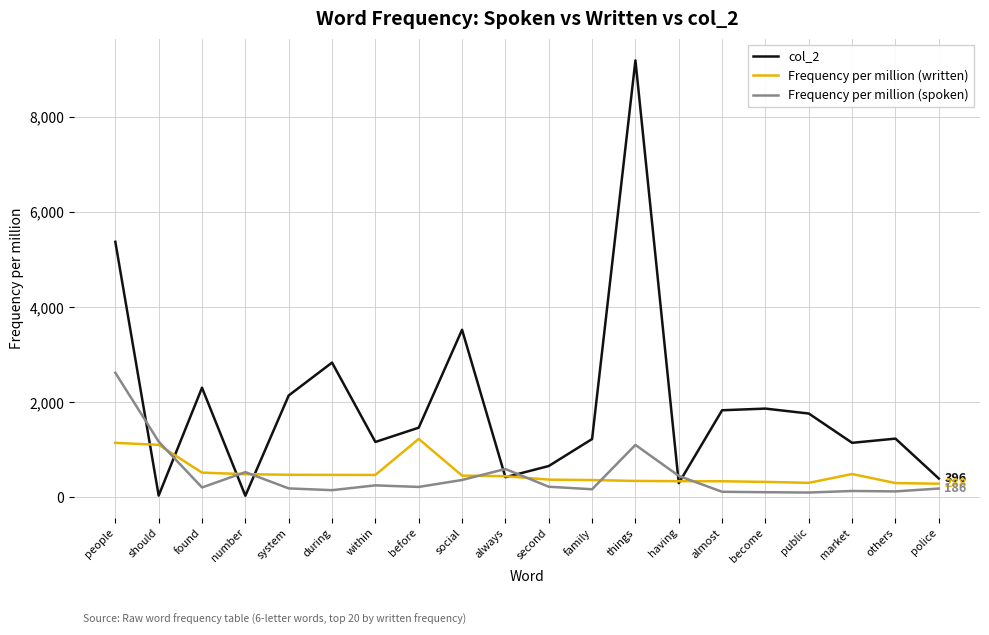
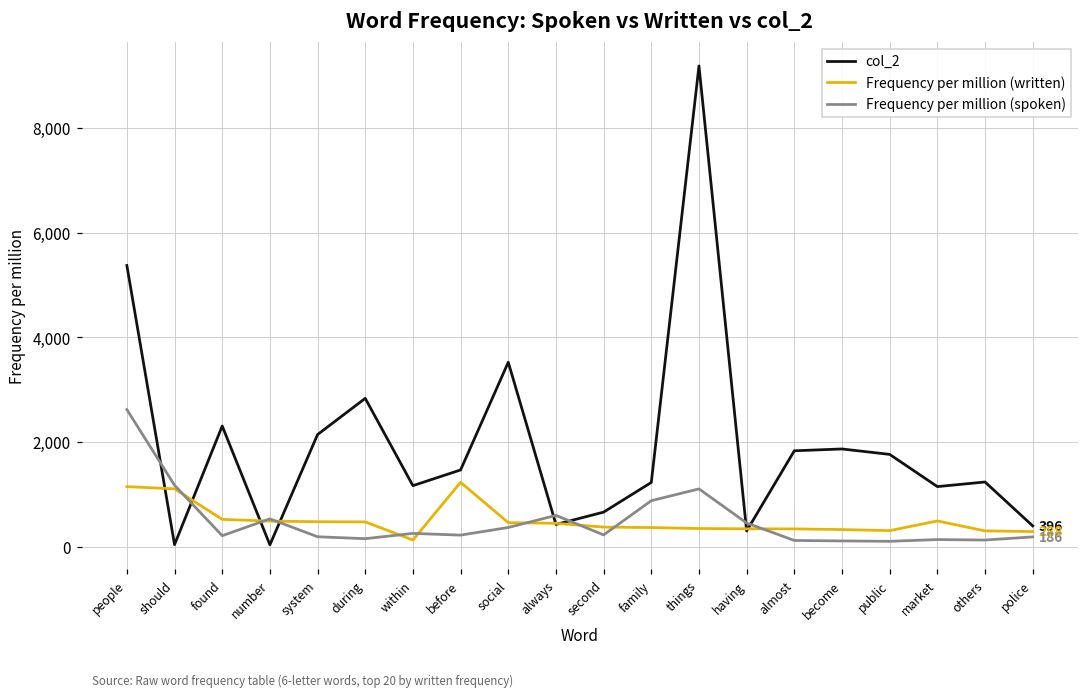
  {
    "col_2": {
      "people": "5,400",
      "should": "0",
      "found": "2,300",
      "number": "0",
      "system": "2,100",
      "during": "2,800",
      "within": "1,200",
      "before": "1,500",
      "social": "3,500",
      "second": "700",
      "family": "1,200",
      "things": "9,200",
      "almost": "1,800",
      "become": "1,900",
      "public": "1,800",
      "market": "1,100",
      "others": "1,200"
    },
    "Frequency per million (written)": {
      "people": "1,100",
      "should": "1,100",
      "found": "500",
      "system": "500",
      "during": "500",
-     "within": "500",
+     "within": "100",
      "before": "1,200",
      "social": "500",
      "second": "400",
      "family": "400",
      "things": "300",
      "almost": "300",
      "become": "300",
      "public": "300",
      "market": "500",
      "others": "300"
    },
    "Frequency per million (spoken)": {
      "people": "2,600",
      "should": "1,200",
      "found": "200",
      "system": "200",
      "during": "200",
      "within": "300",
      "before": "200",
      "social": "400",
      "always": "600",
      "second": "200",
-     "family": "200",
+     "family": "900",
      "things": "1,100",
      "having": "500",
      "almost": "100",
      "become": "100",
      "public": "100",
      "market": "100",
      "others": "100"
    }
  }
